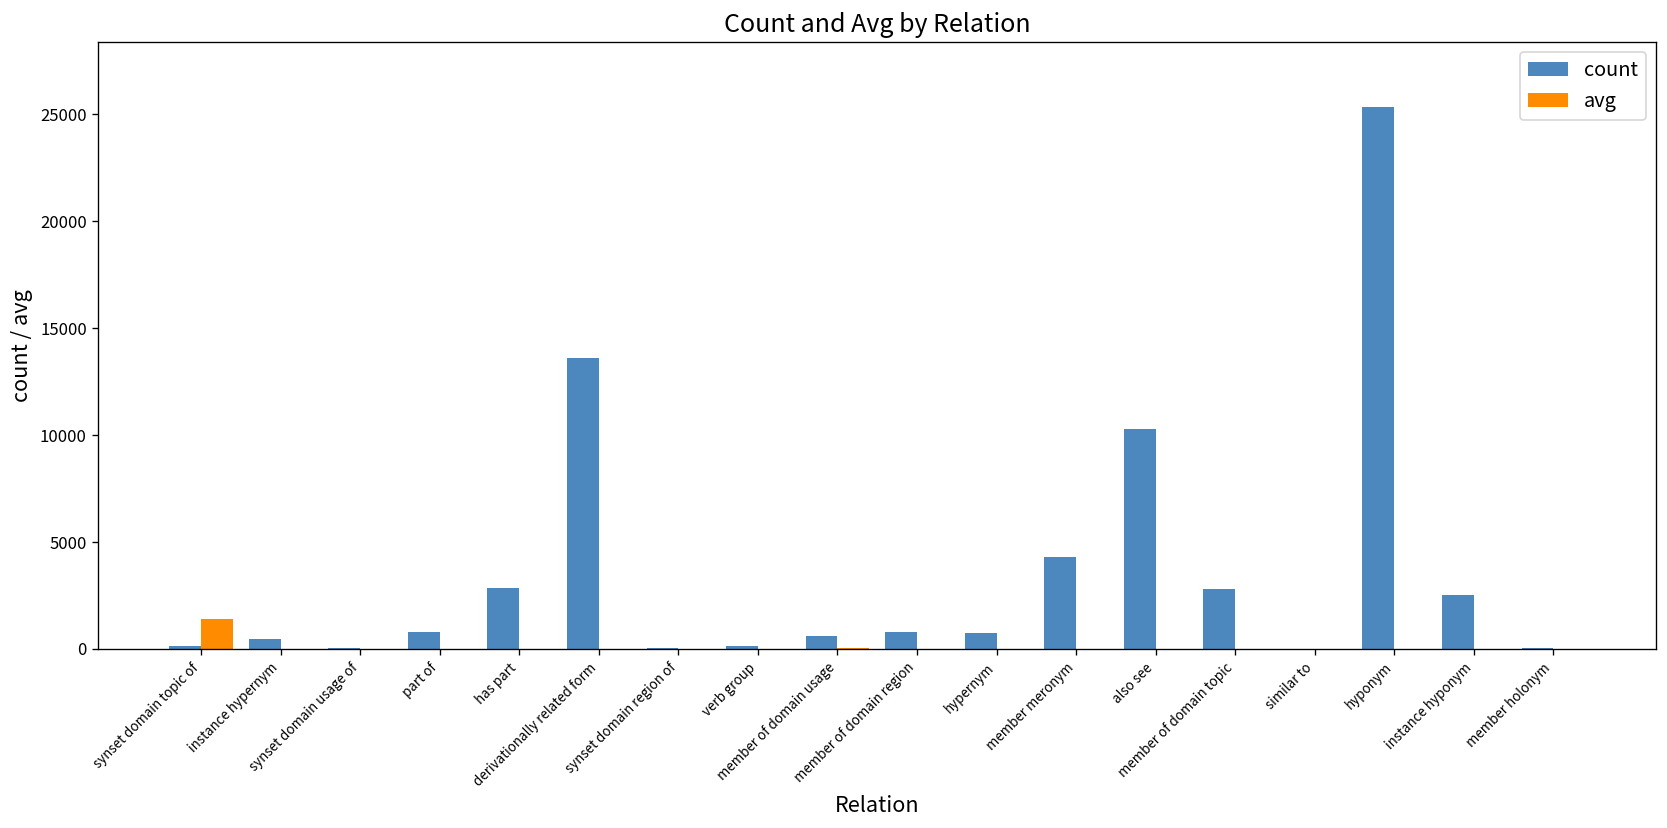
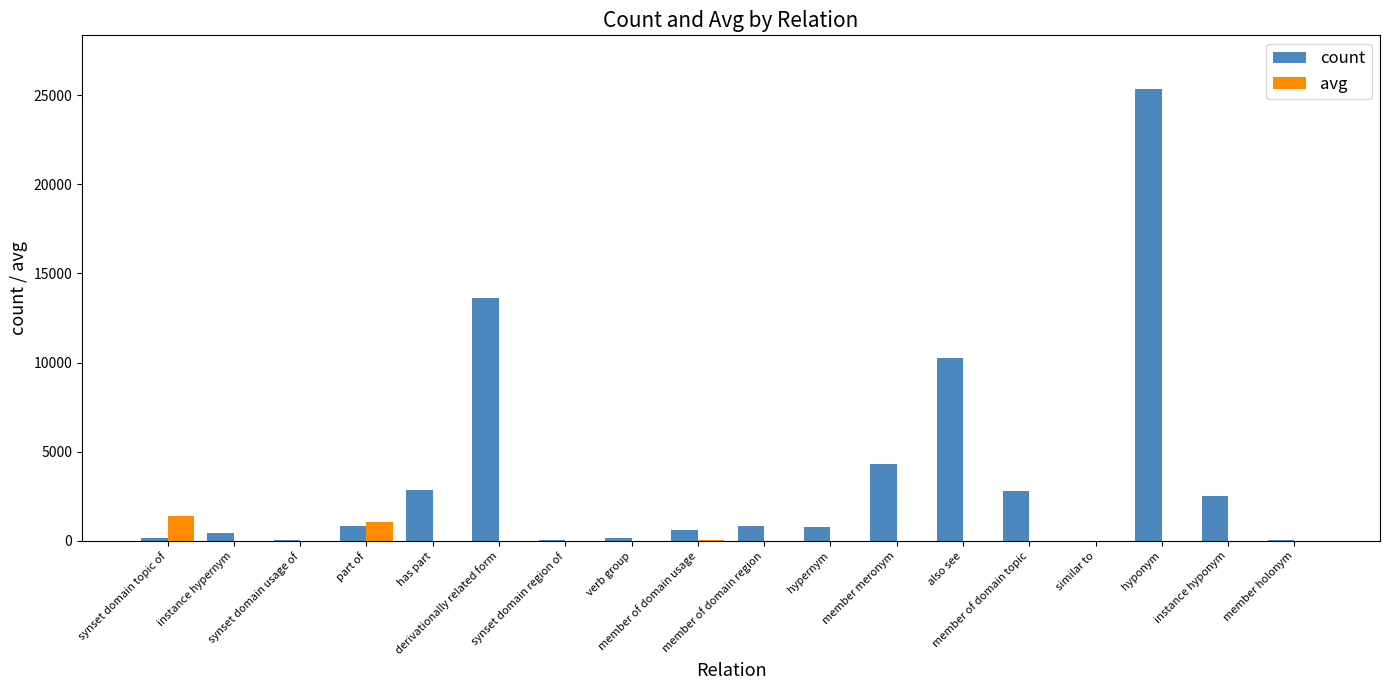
  {
    "count": {
      "synset domain topic of": 100,
      "instance hypernym": 500,
      "part of": 800,
      "has part": 2800,
      "derivationally related form": 13600,
      "verb group": 200,
      "member of domain usage": 600,
      "member of domain region": 800,
      "hypernym": 800,
      "member meronym": 4300,
      "also see": 10300,
      "member of domain topic": 2800,
      "hyponym": 25300,
      "instance hyponym": 2500
    },
    "avg": {
      "synset domain topic of": 1400,
-     "part of": 0
+     "part of": 1000
    }
  }
